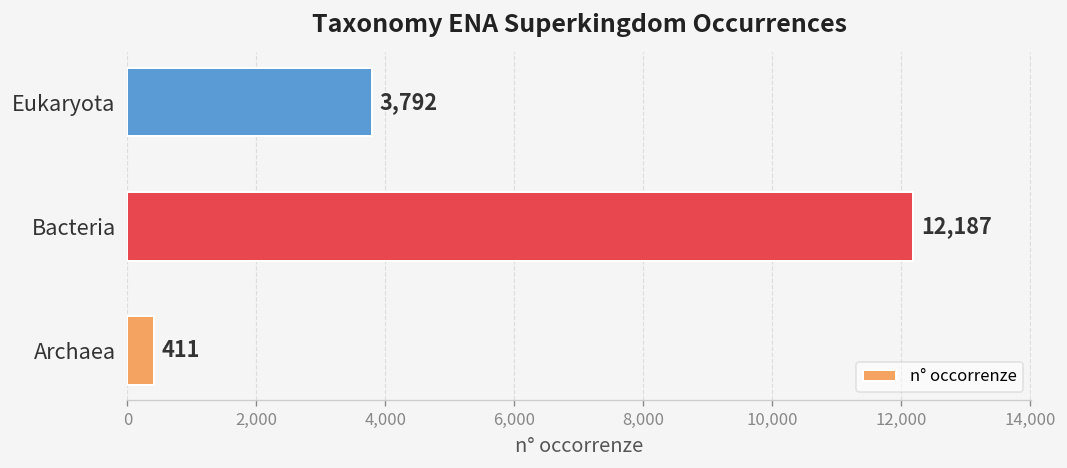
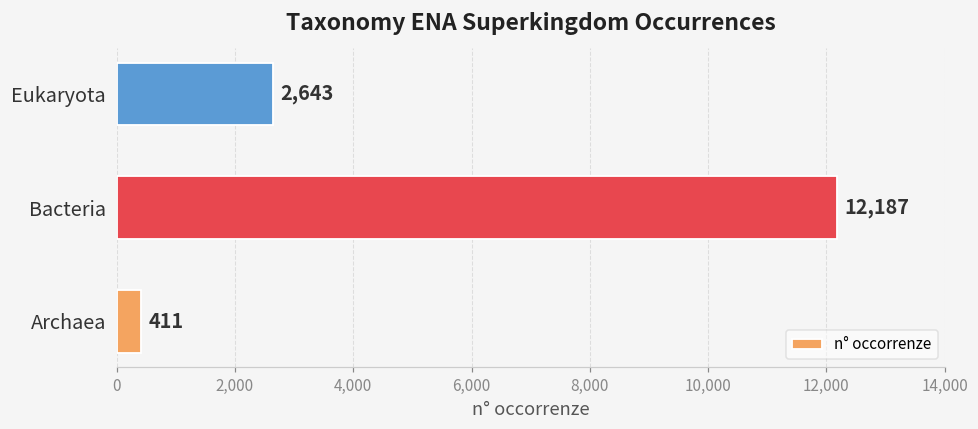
  {
-   "Eukaryota": "3,792",
+   "Eukaryota": "2,643",
    "Bacteria": "12,187",
    "Archaea": "411"
  }
